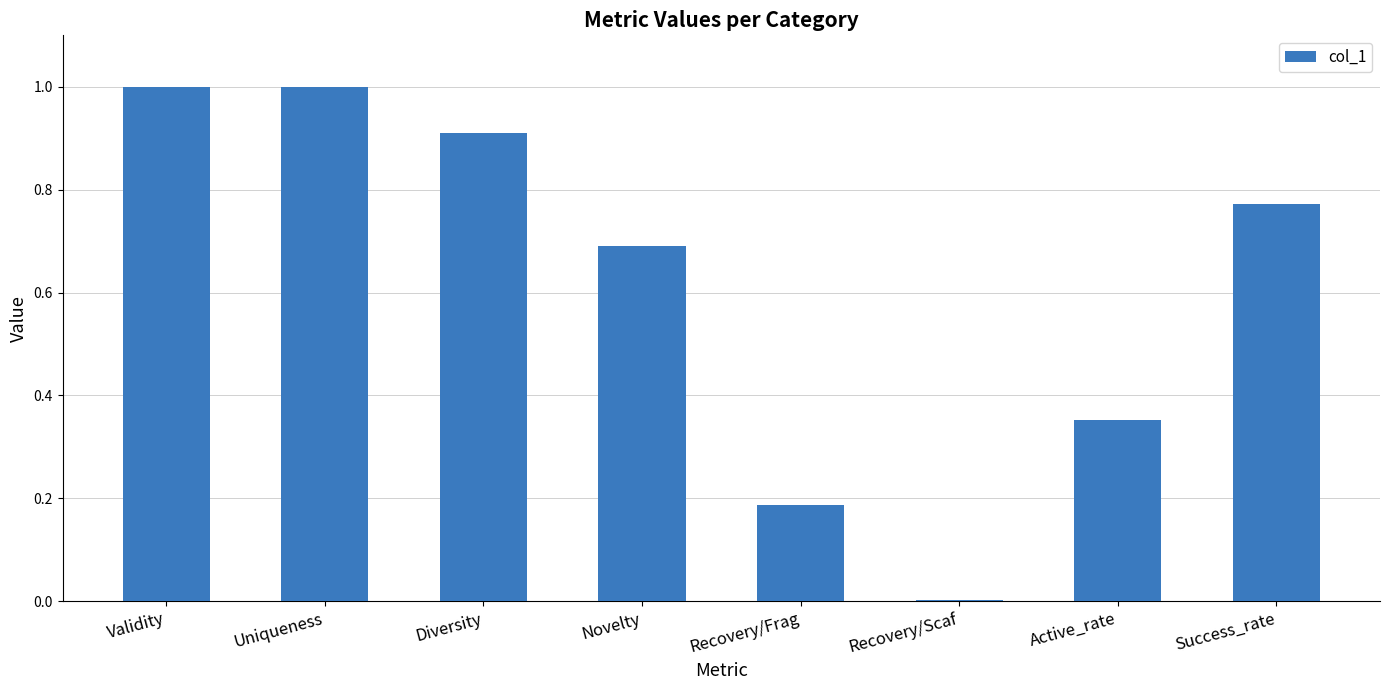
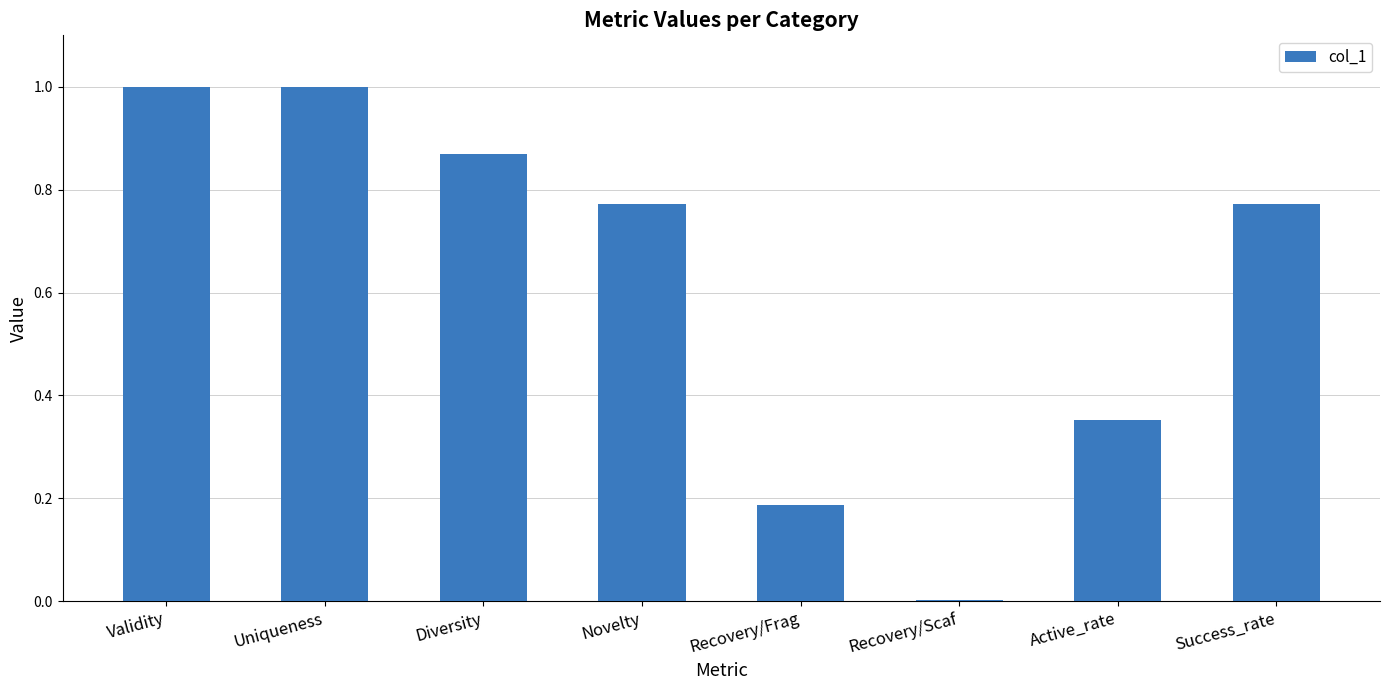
  {
    "Validity": 1.00,
    "Uniqueness": 1.00,
-   "Diversity": 0.91,
-   "Novelty": 0.69,
+   "Diversity": 0.87,
+   "Novelty": 0.77,
    "Recovery/Frag": 0.19,
    "Active_rate": 0.35,
    "Success_rate": 0.77
  }
